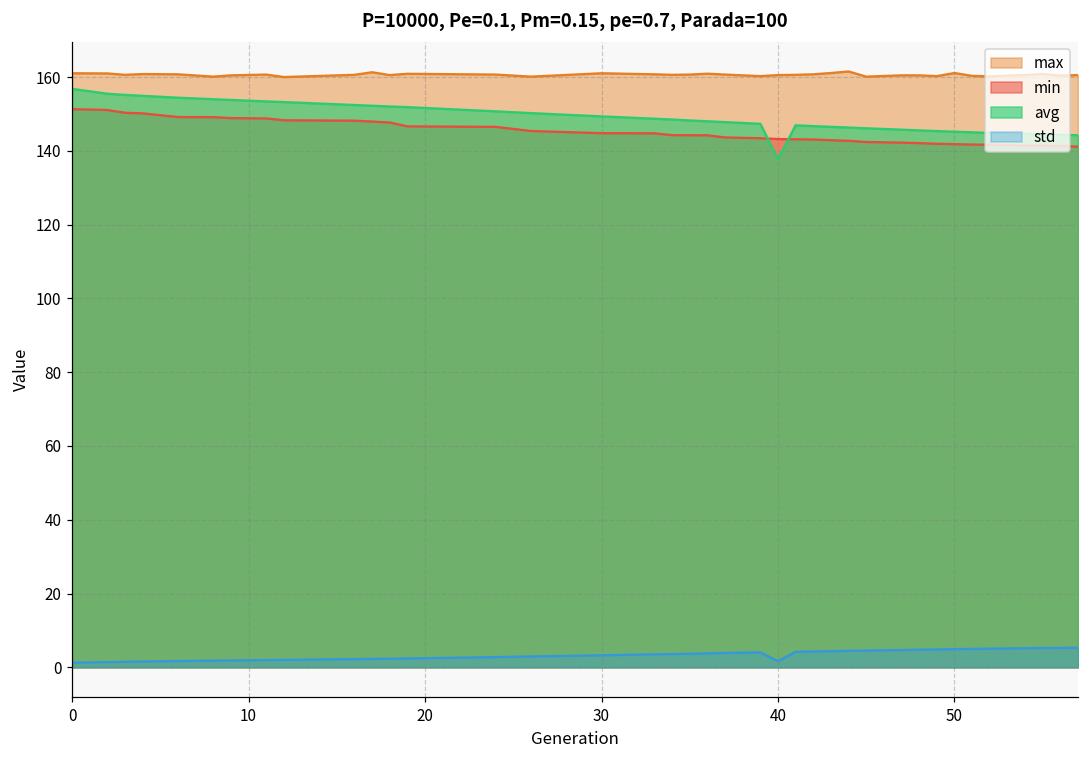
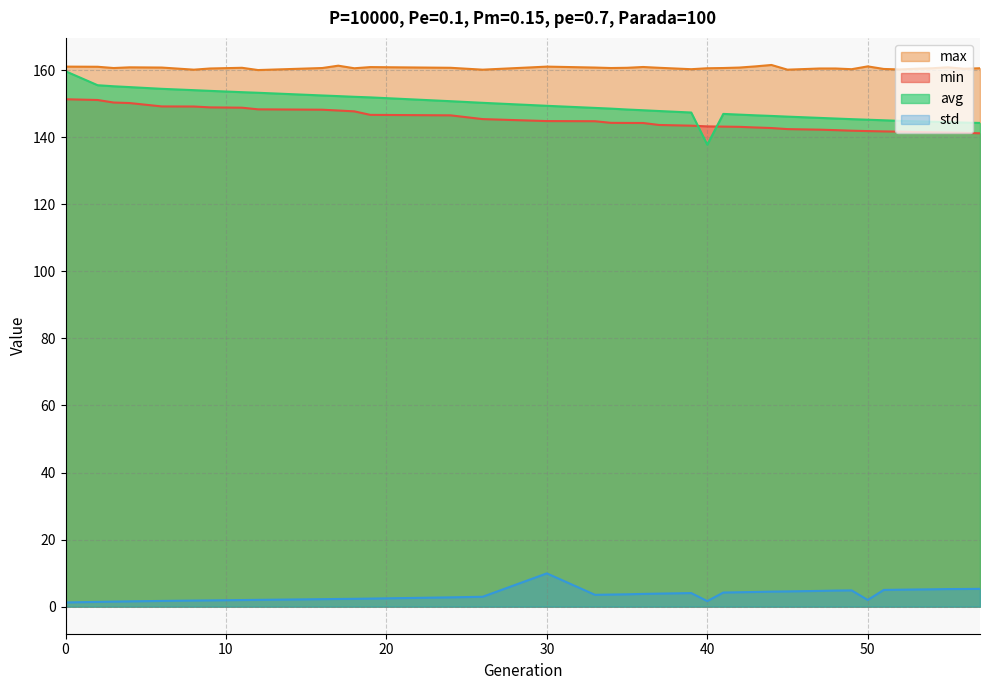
  {
    "avg": {
-     "0": 157,
+     "0": 160,
      "30": 149,
      "40": 138,
      "50": 145
    },
    "std": {
      "0": 1,
-     "30": 3,
+     "30": 10,
      "40": 2,
-     "50": 5
+     "50": 2
    }
  }
